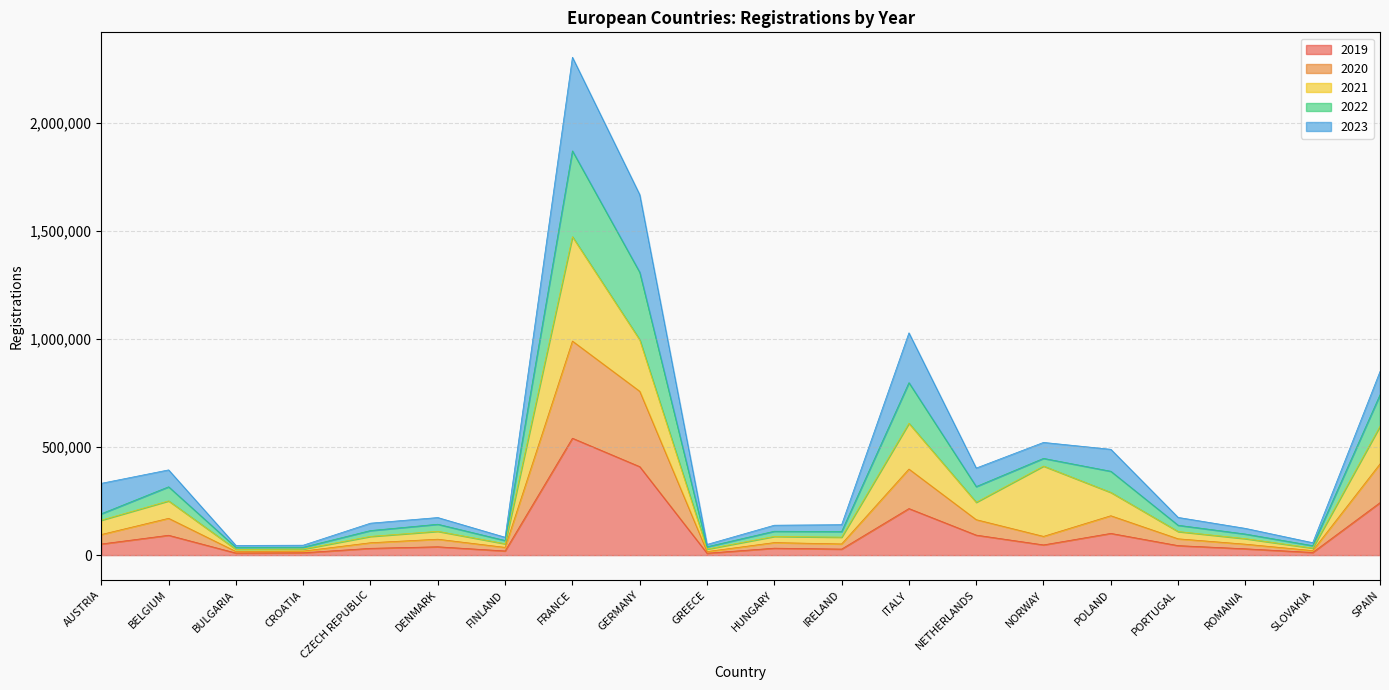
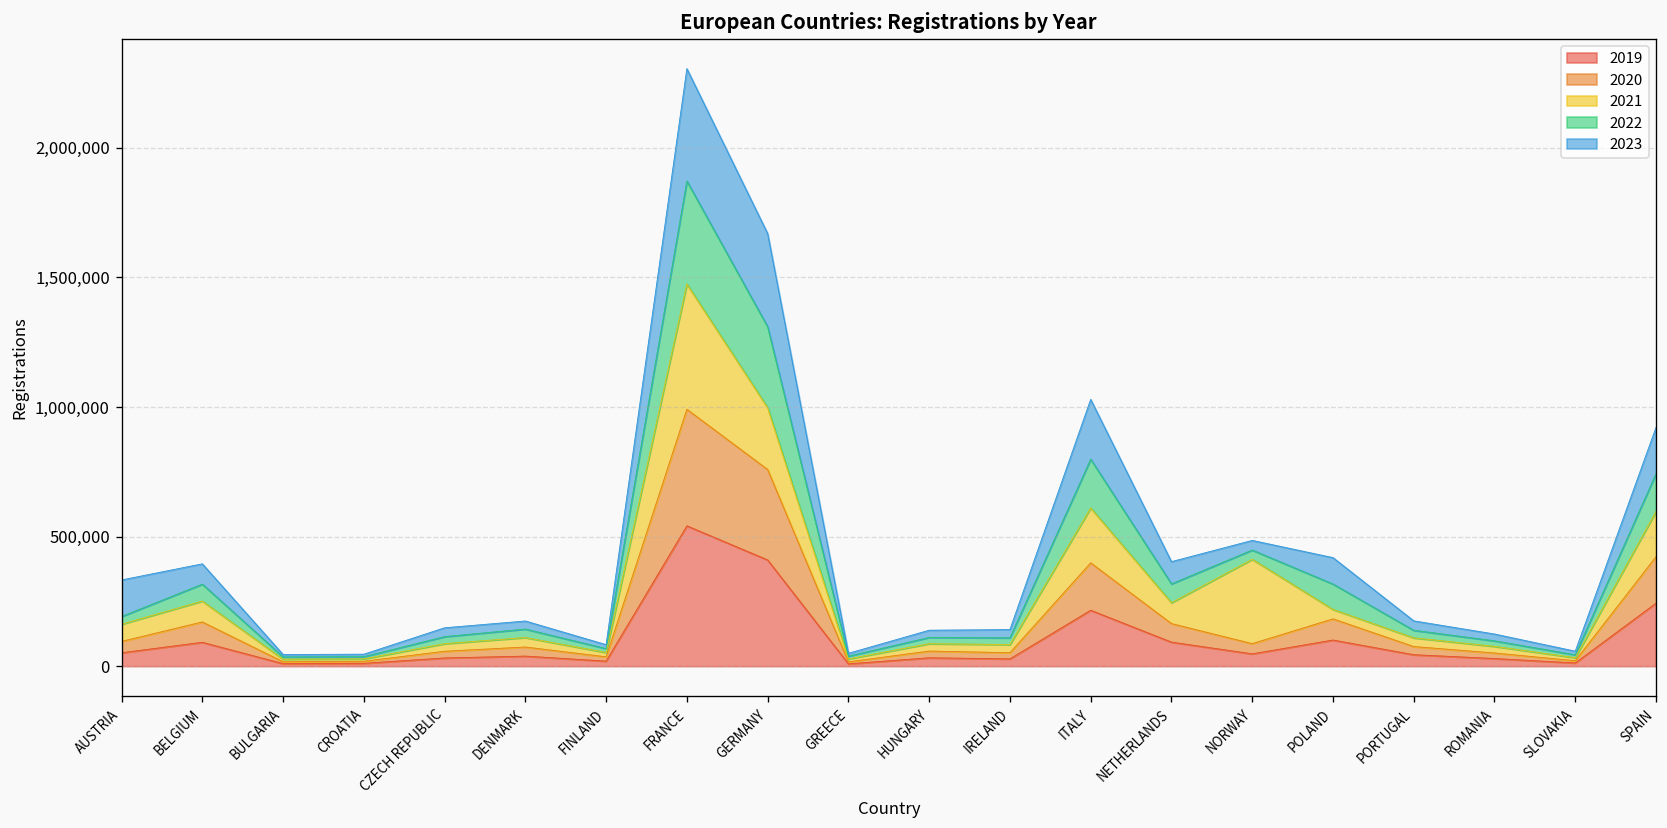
  {
    "2021": {
      "AUSTRIA": "70,000",
      "BELGIUM": "80,000",
      "CZECH REPUBLIC": "30,000",
      "DENMARK": "40,000",
      "FINLAND": "20,000",
      "FRANCE": "480,000",
      "GERMANY": "240,000",
      "HUNGARY": "30,000",
      "IRELAND": "30,000",
      "ITALY": "210,000",
      "NETHERLANDS": "80,000",
      "NORWAY": "330,000",
-     "POLAND": "110,000",
+     "POLAND": "40,000",
      "PORTUGAL": "30,000",
      "ROMANIA": "30,000",
      "SPAIN": "170,000"
    },
    "2022": {
      "AUSTRIA": "30,000",
      "BELGIUM": "70,000",
      "CZECH REPUBLIC": "30,000",
      "DENMARK": "30,000",
      "FINLAND": "10,000",
      "FRANCE": "400,000",
      "GERMANY": "310,000",
      "HUNGARY": "20,000",
      "IRELAND": "30,000",
      "ITALY": "190,000",
      "NETHERLANDS": "70,000",
      "NORWAY": "40,000",
      "POLAND": "100,000",
      "PORTUGAL": "30,000",
      "ROMANIA": "20,000",
      "SPAIN": "150,000"
    },
    "2023": {
      "AUSTRIA": "140,000",
      "BELGIUM": "80,000",
      "CZECH REPUBLIC": "30,000",
      "DENMARK": "30,000",
      "FINLAND": "20,000",
      "FRANCE": "430,000",
      "GERMANY": "360,000",
      "HUNGARY": "30,000",
      "IRELAND": "30,000",
      "ITALY": "230,000",
      "NETHERLANDS": "90,000",
-     "NORWAY": "70,000",
+     "NORWAY": "40,000",
      "POLAND": "100,000",
      "PORTUGAL": "40,000",
      "ROMANIA": "30,000",
      "SLOVAKIA": "10,000",
-     "SPAIN": "110,000"
+     "SPAIN": "180,000"
    }
  }
